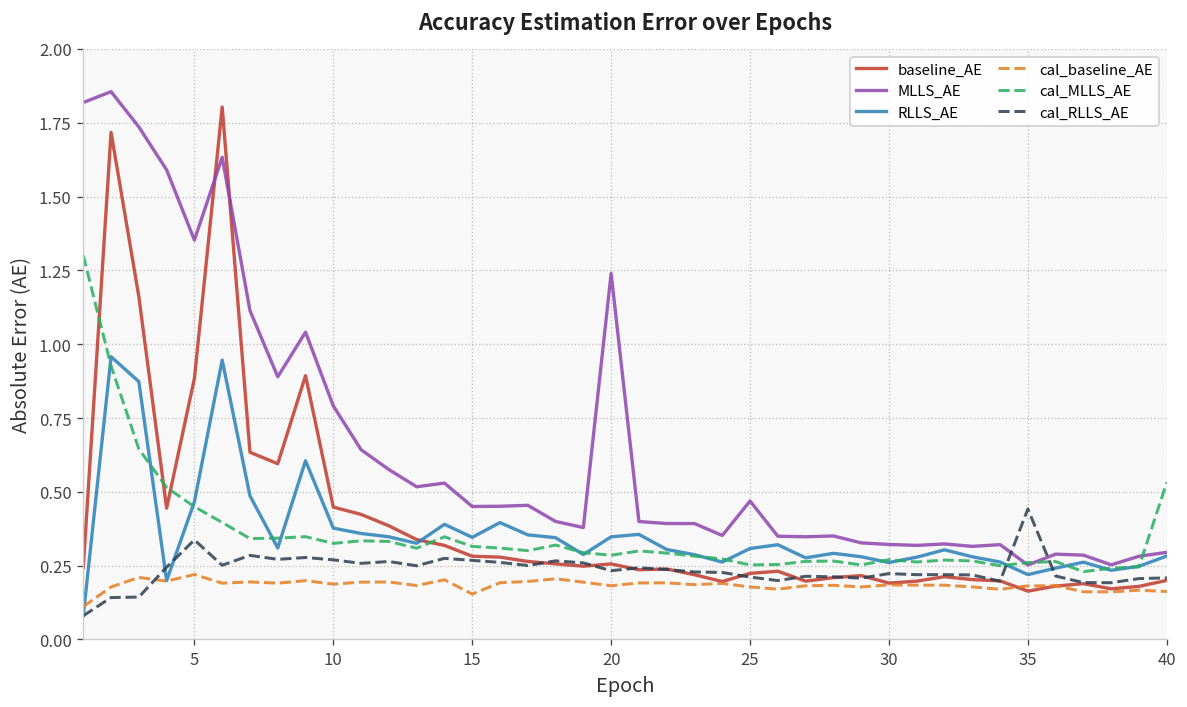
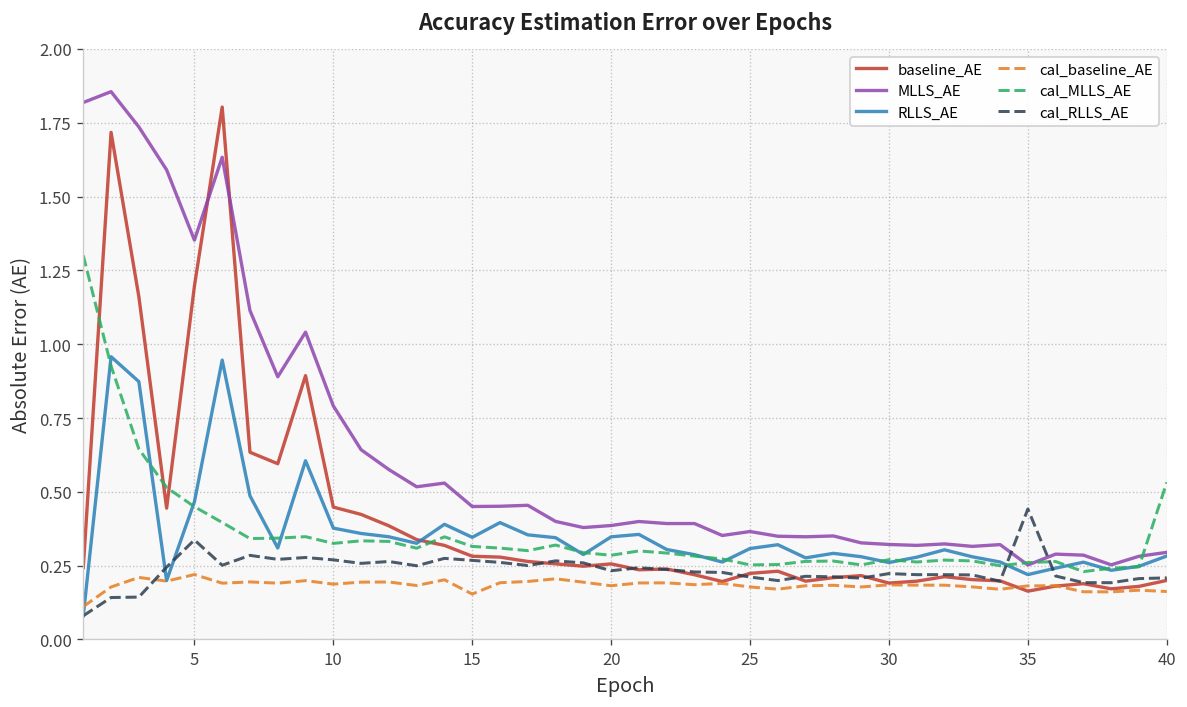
  {
    "baseline_AE": {
-     "5": 0.88,
+     "5": 1.20,
      "10": 0.45,
      "15": 0.28,
      "20": 0.26,
      "25": 0.22,
      "35": 0.16
    },
    "MLLS_AE": {
      "5": 1.35,
      "10": 0.79,
      "15": 0.45,
-     "20": 1.24,
-     "25": 0.47,
+     "20": 0.39,
+     "25": 0.37,
      "30": 0.32,
      "40": 0.30
    },
    "RLLS_AE": {
      "5": 0.47,
      "10": 0.38,
      "15": 0.35,
      "20": 0.35,
      "25": 0.31,
      "35": 0.22,
      "40": 0.28
    },
    "cal_baseline_AE": {
      "5": 0.22,
      "10": 0.19,
      "15": 0.15,
      "20": 0.18,
      "25": 0.18,
      "35": 0.18,
      "40": 0.16
    },
    "cal_MLLS_AE": {
      "5": 0.45,
      "10": 0.33,
      "15": 0.32,
      "20": 0.29,
      "25": 0.25,
      "40": 0.53
    },
    "cal_RLLS_AE": {
      "5": 0.34,
      "10": 0.27,
      "15": 0.27,
      "20": 0.23,
      "25": 0.21,
      "30": 0.22,
      "35": 0.44
    }
  }
